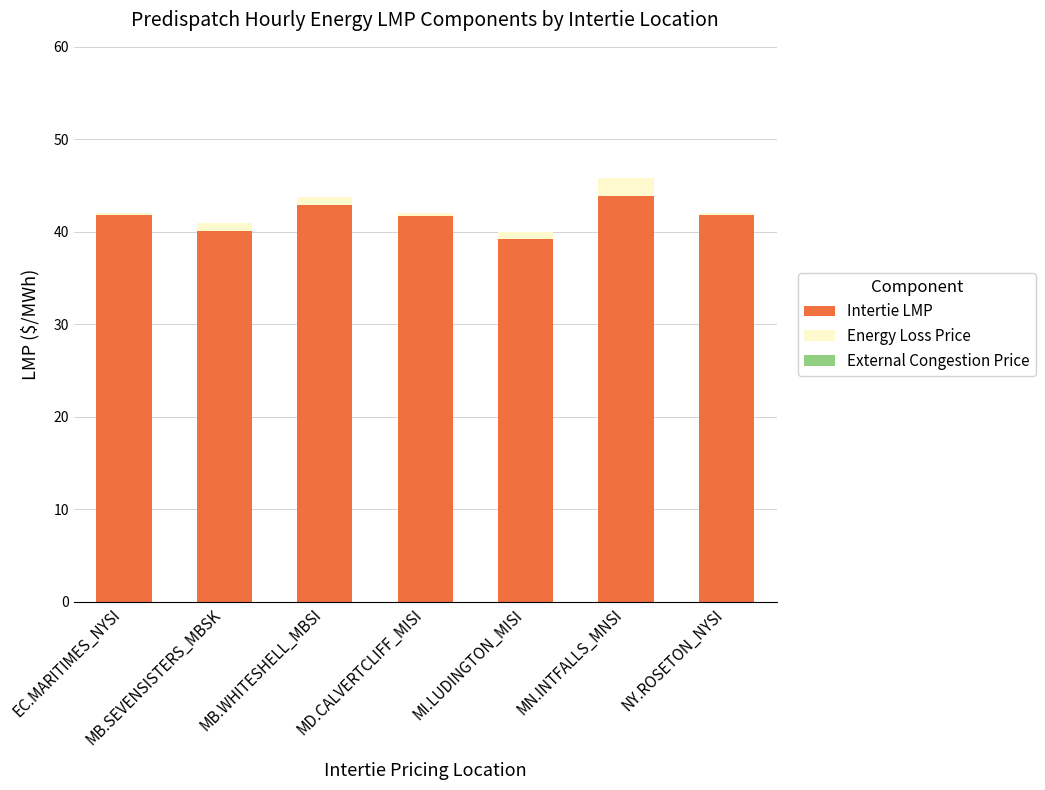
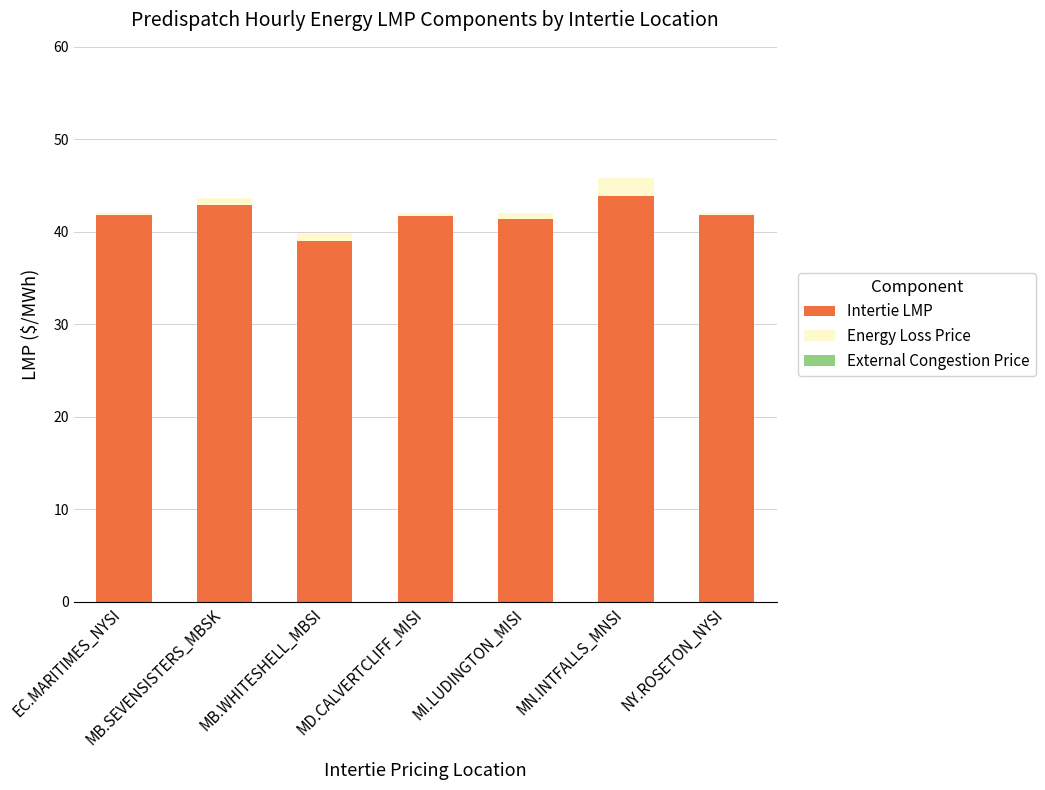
  {
    "Intertie LMP": {
      "EC.MARITIMES_NYSI": 42,
-     "MB.SEVENSISTERS_MBSK": 40,
-     "MB.WHITESHELL_MBSI": 43,
+     "MB.SEVENSISTERS_MBSK": 43,
+     "MB.WHITESHELL_MBSI": 39,
      "MD.CALVERTCLIFF_MISI": 42,
-     "MI.LUDINGTON_MISI": 39,
+     "MI.LUDINGTON_MISI": 41,
      "MN.INTFALLS_MNSI": 44,
      "NY.ROSETON_NYSI": 42
    },
    "External Congestion Price": {
      "EC.MARITIMES_NYSI": 0,
      "MD.CALVERTCLIFF_MISI": 0,
      "NY.ROSETON_NYSI": 0
    }
  }
